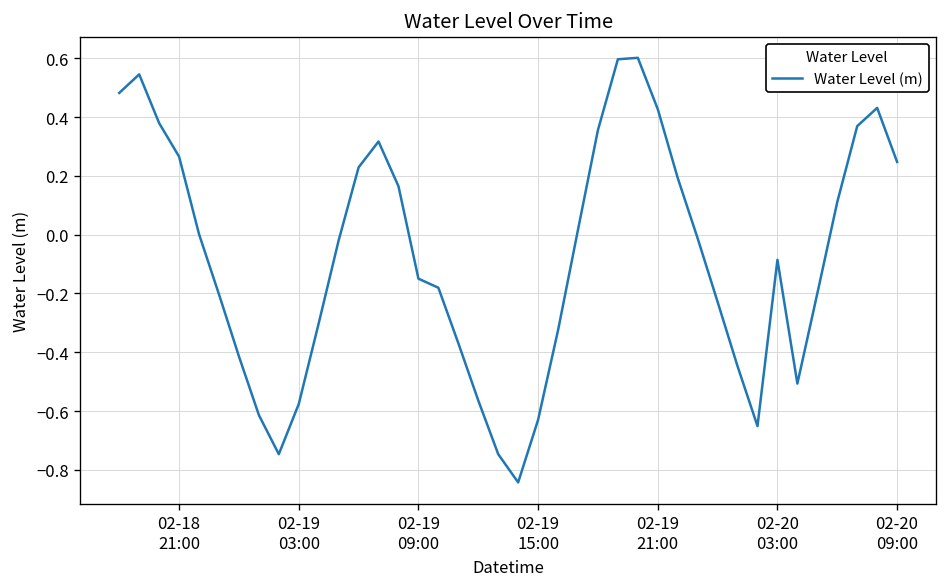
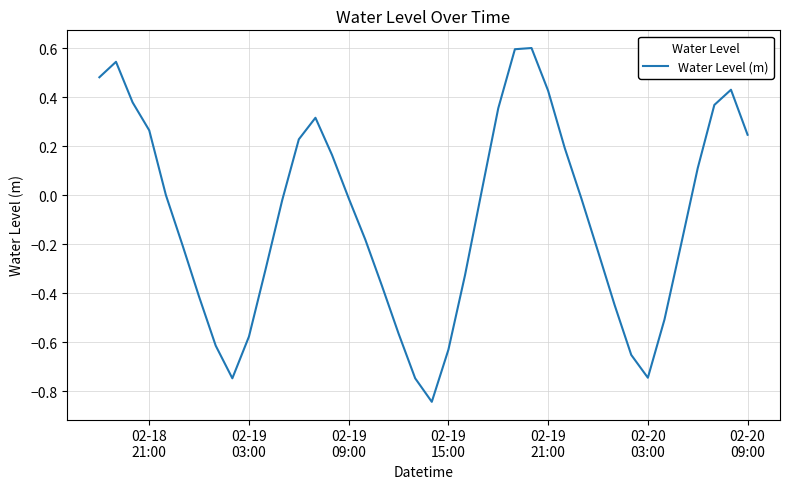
  {
    "02-18 21:00": 0.27,
    "02-19 03:00": -0.58,
-   "02-19 09:00": -0.15,
+   "02-19 09:00": -0.01,
    "02-19 15:00": -0.63,
    "02-19 21:00": 0.43,
-   "02-20 03:00": -0.09,
+   "02-20 03:00": -0.74,
    "02-20 09:00": 0.25
  }
